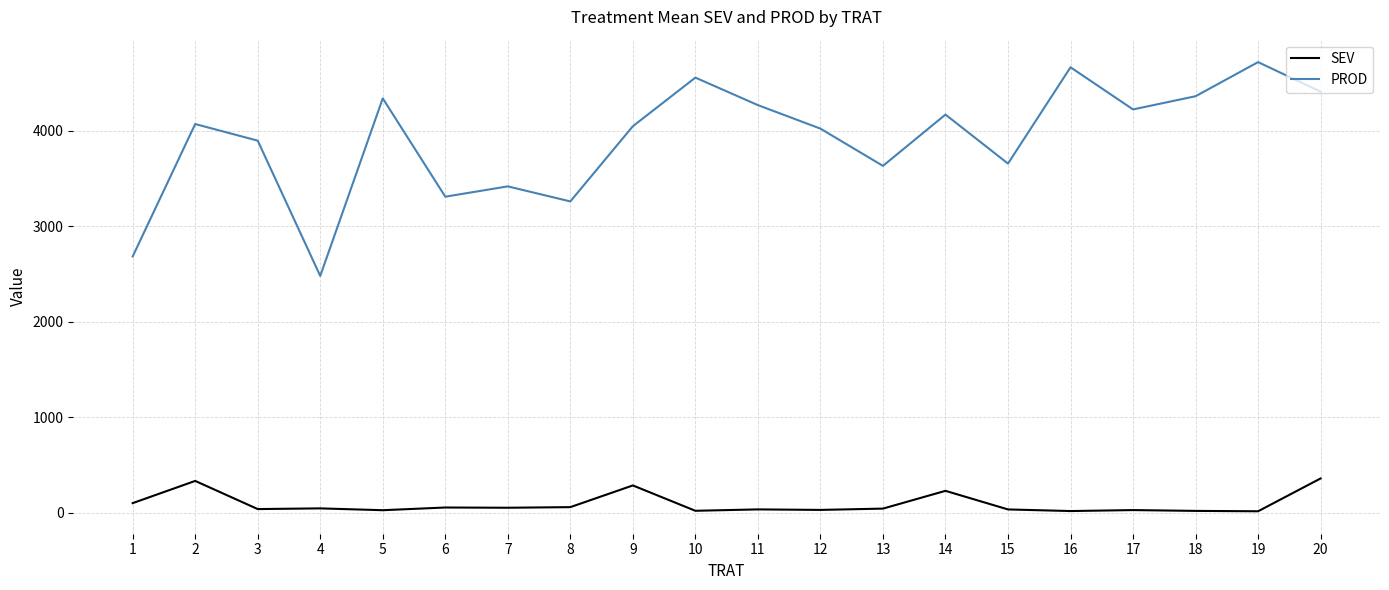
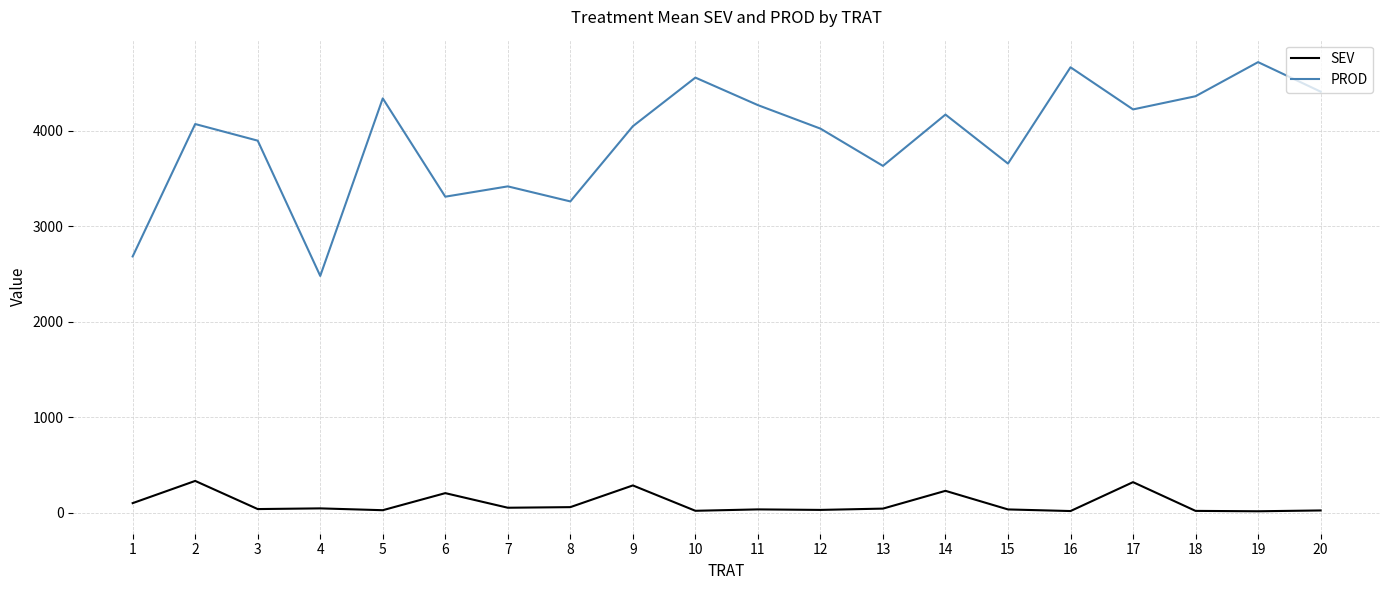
  {
    "SEV": {
      "1": 100,
      "2": 300,
      "3": 0,
      "4": 0,
      "5": 0,
-     "6": 100,
+     "6": 200,
      "7": 100,
      "8": 100,
      "9": 300,
      "10": 0,
      "11": 0,
      "12": 0,
      "13": 0,
      "14": 200,
      "15": 0,
      "16": 0,
-     "17": 0,
+     "17": 300,
      "18": 0,
      "19": 0,
-     "20": 400
+     "20": 0
    },
    "PROD": {
      "1": 2700,
      "2": 4100,
      "3": 3900,
      "4": 2500,
      "5": 4300,
      "6": 3300,
      "7": 3400,
      "8": 3300,
      "9": 4000,
      "10": 4600,
      "11": 4300,
      "12": 4000,
      "13": 3600,
      "14": 4200,
      "15": 3700,
      "16": 4700,
      "17": 4200,
      "18": 4400,
      "19": 4700
    }
  }
